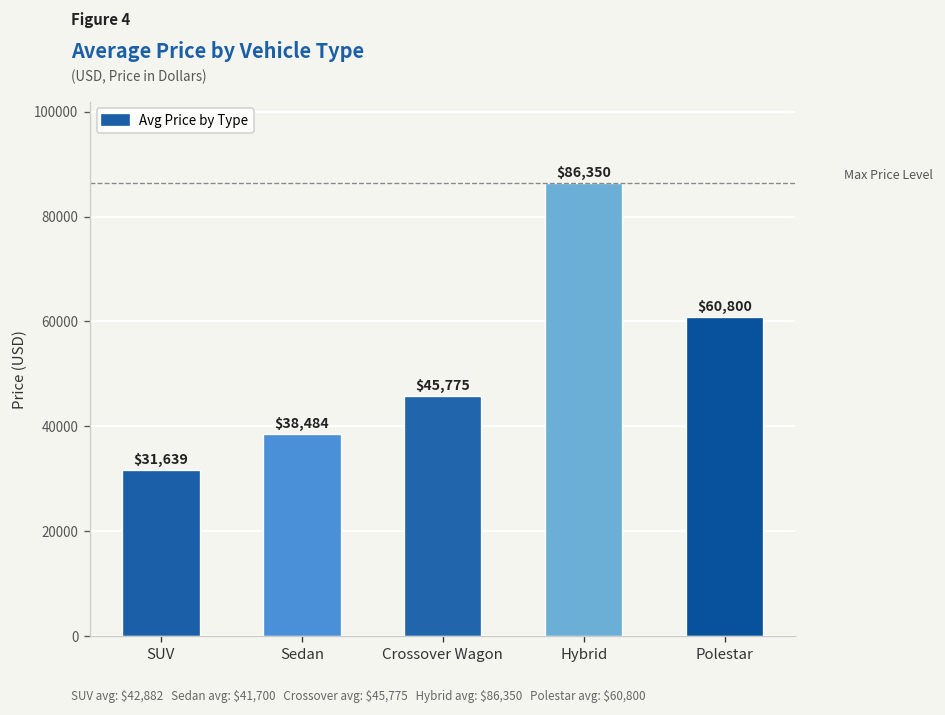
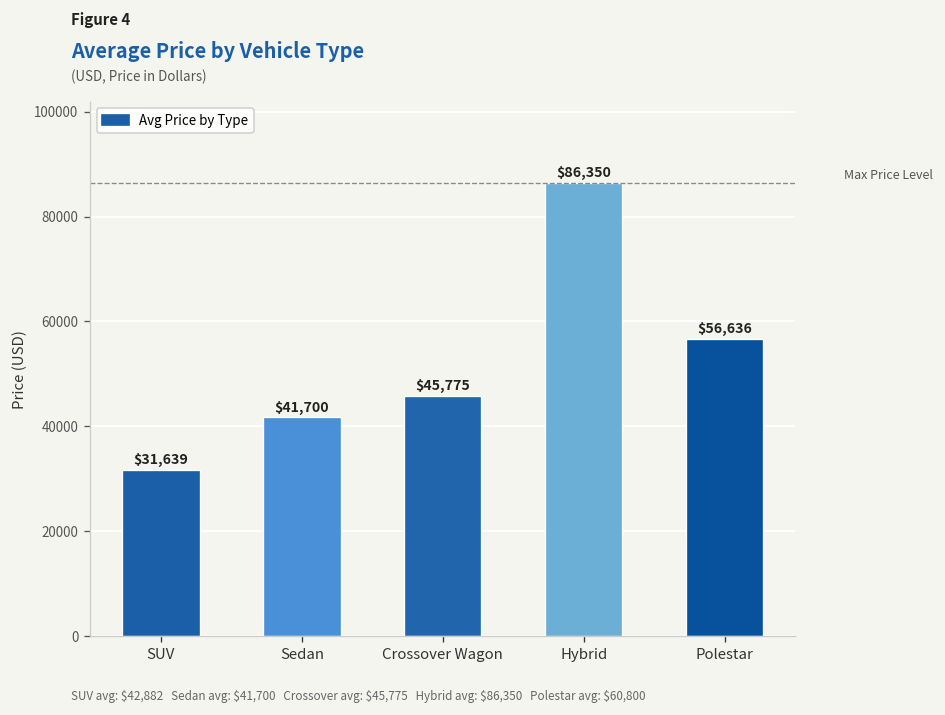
  {
    "SUV": "$31,639",
-   "Sedan": "$38,484",
+   "Sedan": "$41,700",
    "Crossover Wagon": "$45,775",
    "Hybrid": "$86,350",
-   "Polestar": "$60,800"
+   "Polestar": "$56,636"
  }
